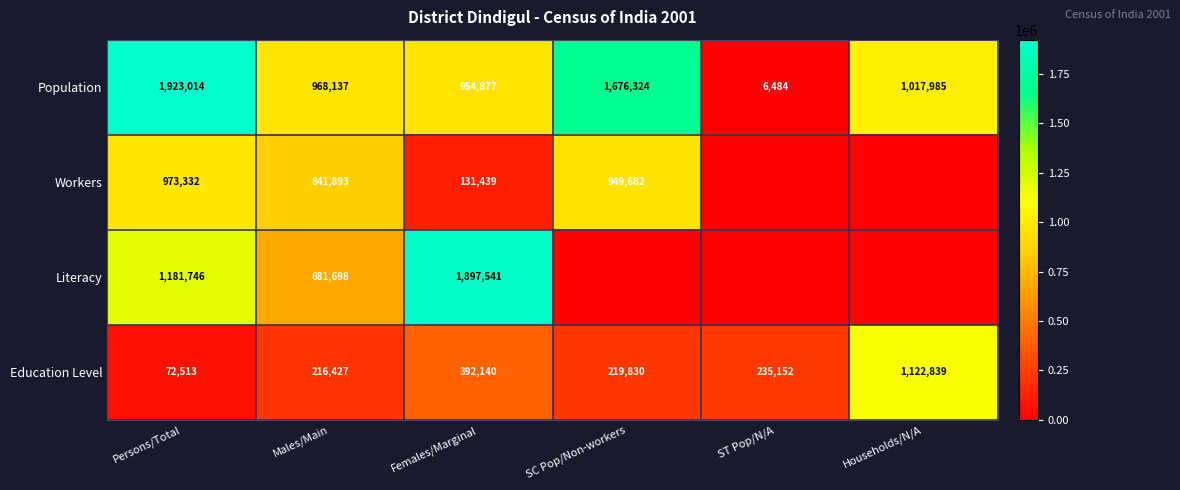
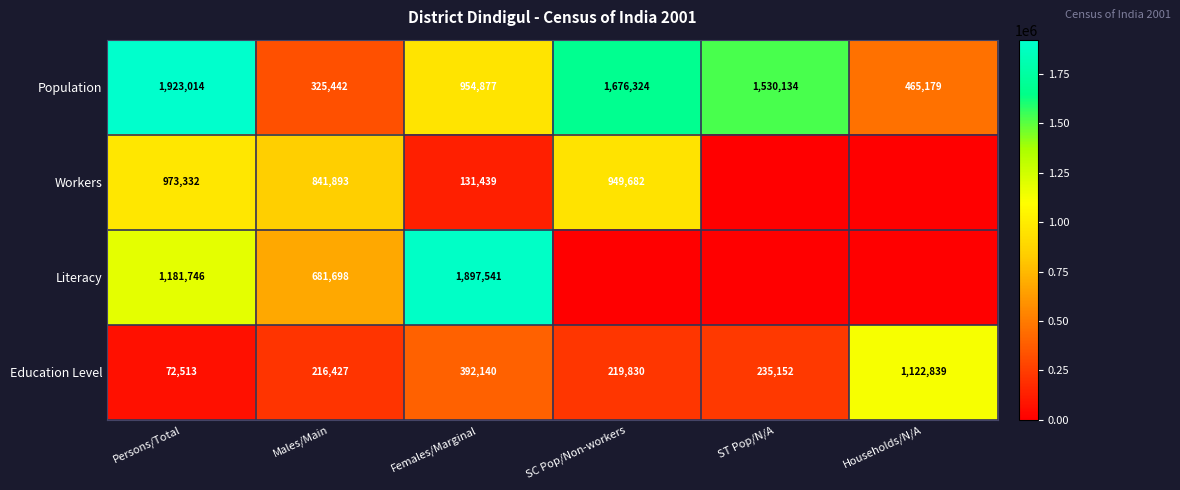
  {
    "Population": {
      "Persons/Total": "1,923,014",
-     "Males/Main": "968,137",
+     "Males/Main": "325,442",
      "Females/Marginal": "954,877",
      "SC Pop/Non-workers": "1,676,324",
-     "ST Pop/N/A": "6,484",
-     "Households/N/A": "1,017,985"
+     "ST Pop/N/A": "1,530,134",
+     "Households/N/A": "465,179"
    },
    "Workers": {
      "Persons/Total": "973,332",
      "Males/Main": "841,893",
      "Females/Marginal": "131,439",
      "SC Pop/Non-workers": "949,682"
    },
    "Literacy": {
      "Persons/Total": "1,181,746",
      "Males/Main": "681,698",
      "Females/Marginal": "1,897,541"
    },
    "Education Level": {
      "Persons/Total": "72,513",
      "Males/Main": "216,427",
      "Females/Marginal": "392,140",
      "SC Pop/Non-workers": "219,830",
      "ST Pop/N/A": "235,152",
      "Households/N/A": "1,122,839"
    }
  }
